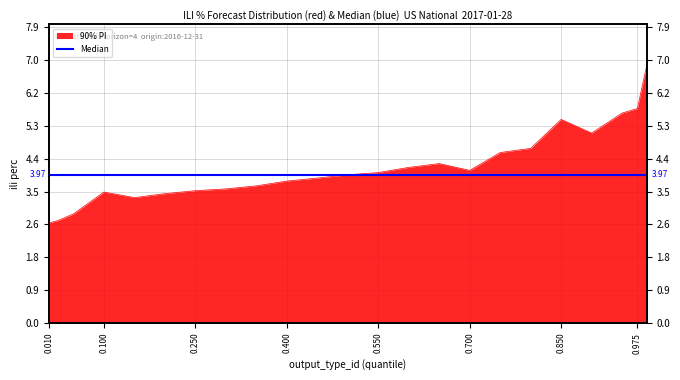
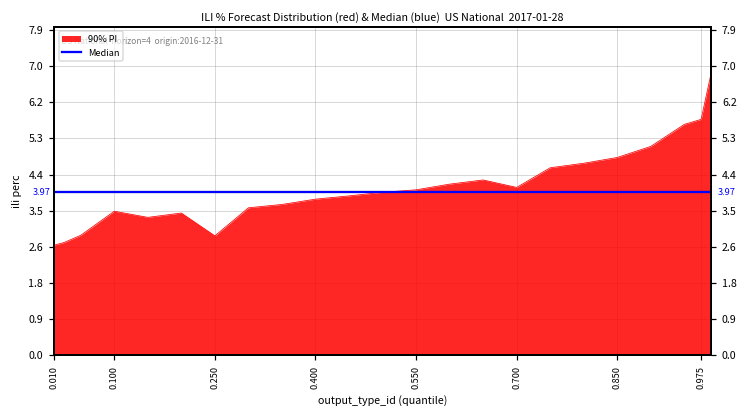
  {
    "90% PI": {
      "0.010": 2.7,
      "0.100": 3.5,
-     "0.250": 3.5,
+     "0.250": 2.9,
      "0.400": 3.8,
      "0.700": 4.1,
-     "0.850": 5.5,
+     "0.850": 4.8,
      "0.975": 5.7
    }
  }
